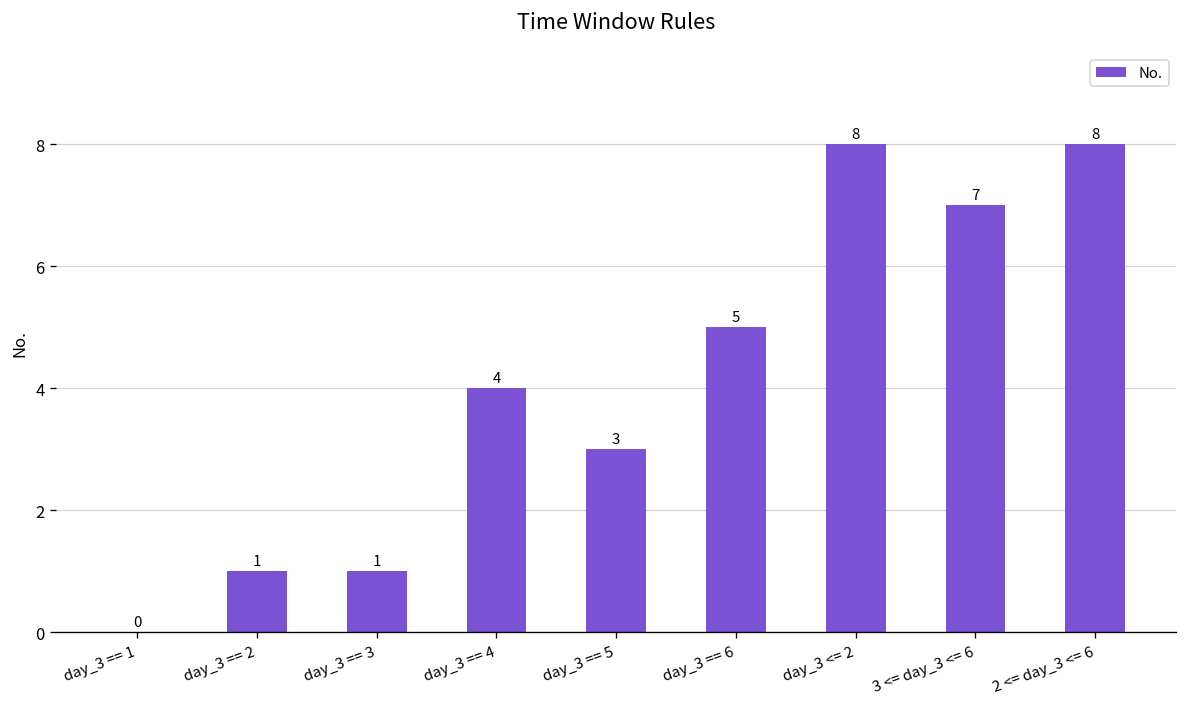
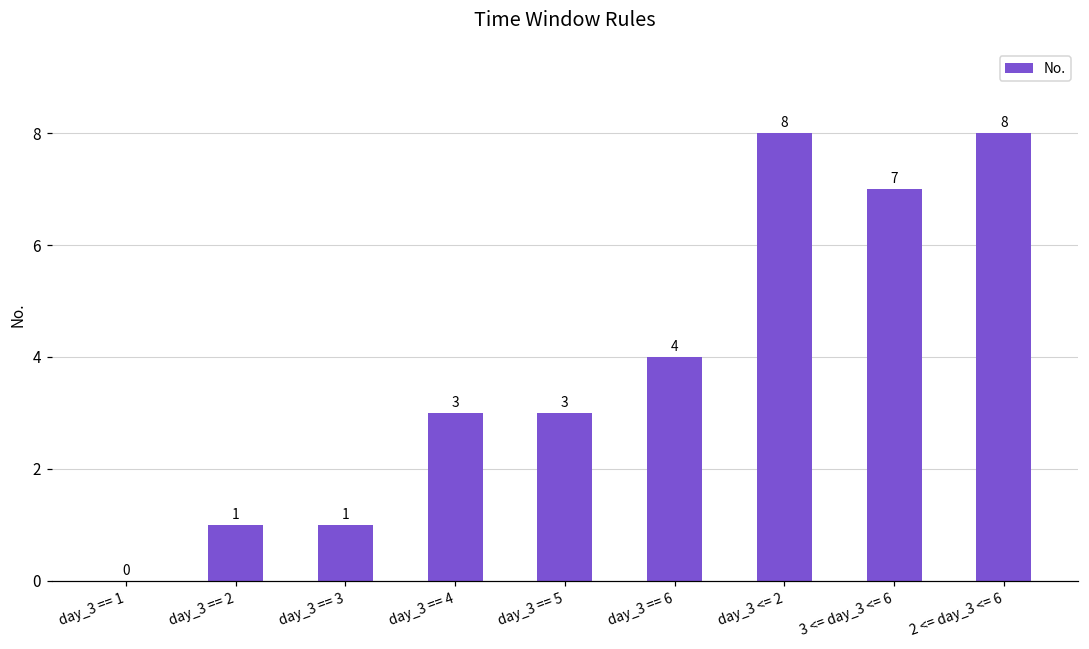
  {
    "day_3 == 1": 0,
    "day_3 == 2": 1,
    "day_3 == 3": 1,
-   "day_3 == 4": 4,
+   "day_3 == 4": 3,
    "day_3 == 5": 3,
-   "day_3 == 6": 5,
+   "day_3 == 6": 4,
    "day_3 <= 2": 8,
    "3 <= day_3 <= 6": 7,
    "2 <= day_3 <= 6": 8
  }
